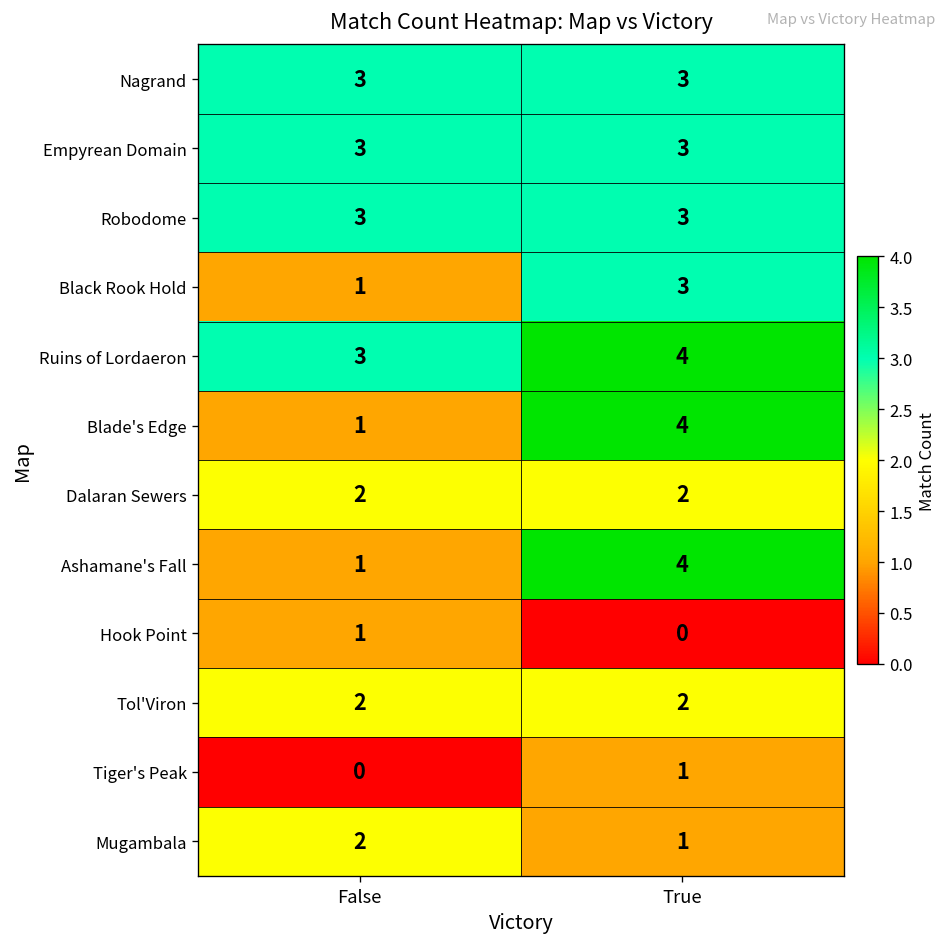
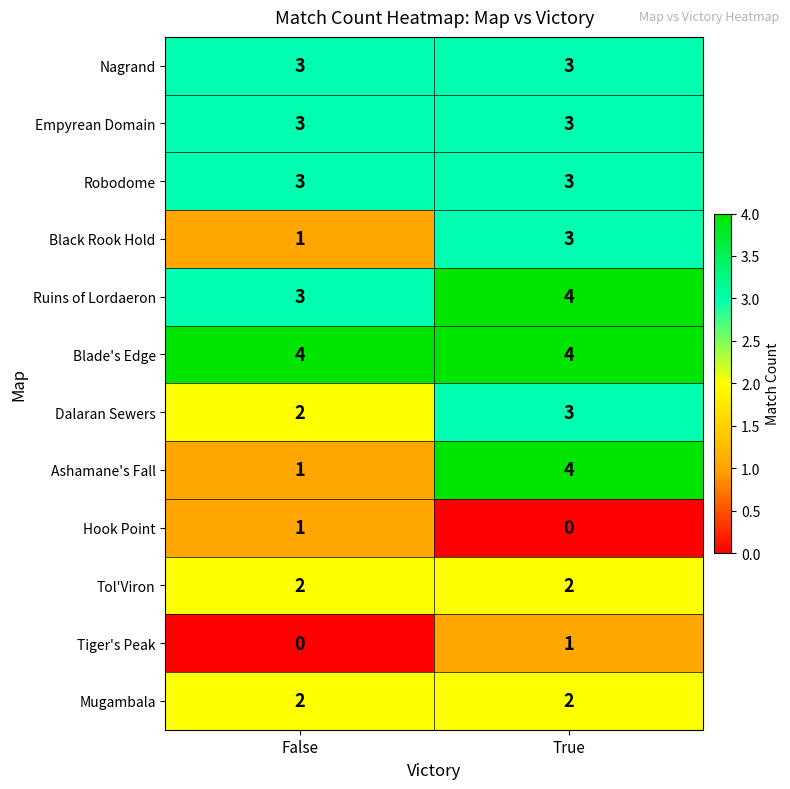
  {
    "Nagrand": {
      "False": 3,
      "True": 3
    },
    "Empyrean Domain": {
      "False": 3,
      "True": 3
    },
    "Robodome": {
      "False": 3,
      "True": 3
    },
    "Black Rook Hold": {
      "False": 1,
      "True": 3
    },
    "Ruins of Lordaeron": {
      "False": 3,
      "True": 4
    },
    "Blade's Edge": {
-     "False": 1,
+     "False": 4,
      "True": 4
    },
    "Dalaran Sewers": {
      "False": 2,
-     "True": 2
+     "True": 3
    },
    "Ashamane's Fall": {
      "False": 1,
      "True": 4
    },
    "Hook Point": {
      "False": 1,
      "True": 0
    },
    "Tol'Viron": {
      "False": 2,
      "True": 2
    },
    "Tiger's Peak": {
      "False": 0,
      "True": 1
    },
    "Mugambala": {
      "False": 2,
-     "True": 1
+     "True": 2
    }
  }
